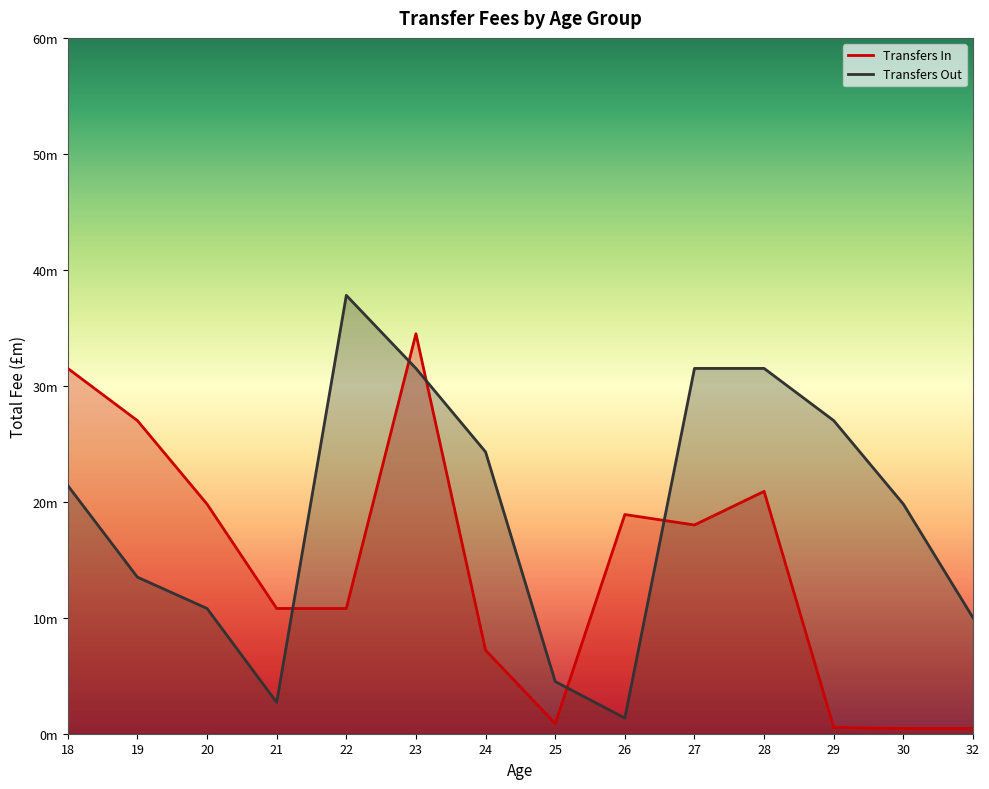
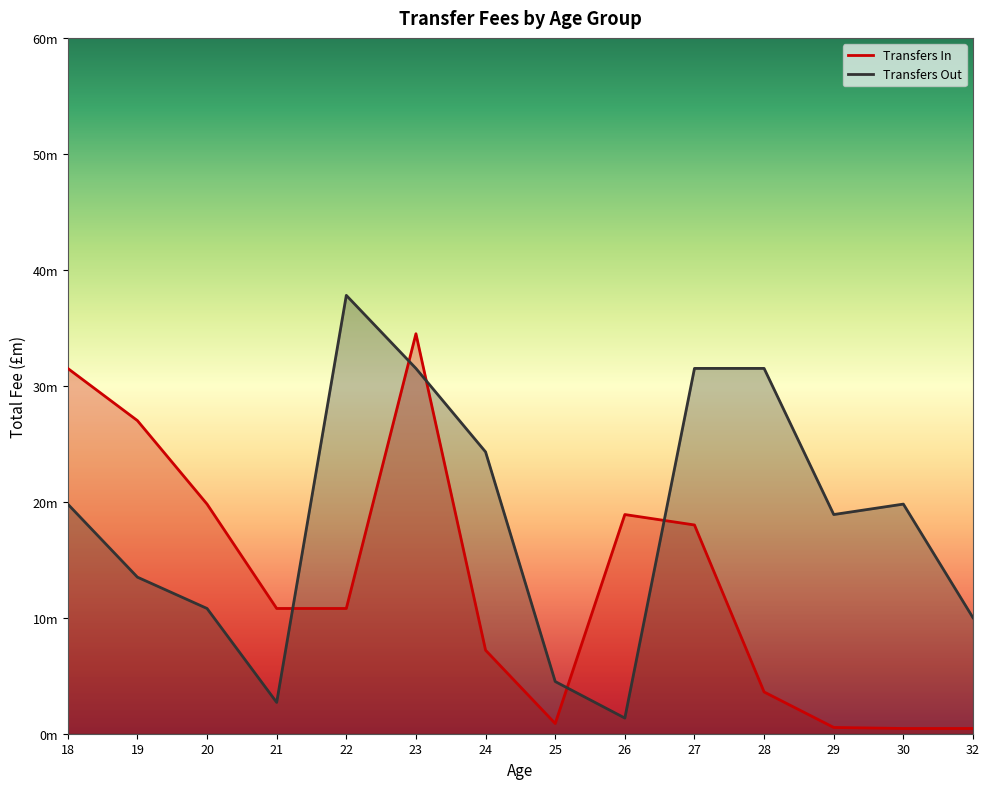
  {
    "Transfers In": {
      "18": "31.5m",
      "19": "27.0m",
      "20": "19.8m",
      "21": "10.8m",
      "22": "10.8m",
      "23": "34.5m",
      "24": "7.2m",
      "25": "0.9m",
      "26": "18.9m",
      "27": "18.0m",
-     "28": "20.9m",
+     "28": "3.6m",
      "29": "0.5m",
      "30": "0.5m",
      "32": "0.5m"
    },
    "Transfers Out": {
-     "18": "21.4m",
+     "18": "19.8m",
      "19": "13.5m",
      "20": "10.8m",
      "21": "2.7m",
      "22": "37.8m",
      "23": "31.5m",
      "24": "24.3m",
      "25": "4.5m",
      "26": "1.4m",
      "27": "31.5m",
      "28": "31.5m",
-     "29": "27.0m",
+     "29": "18.9m",
      "30": "19.8m",
      "32": "10.0m"
    }
  }
